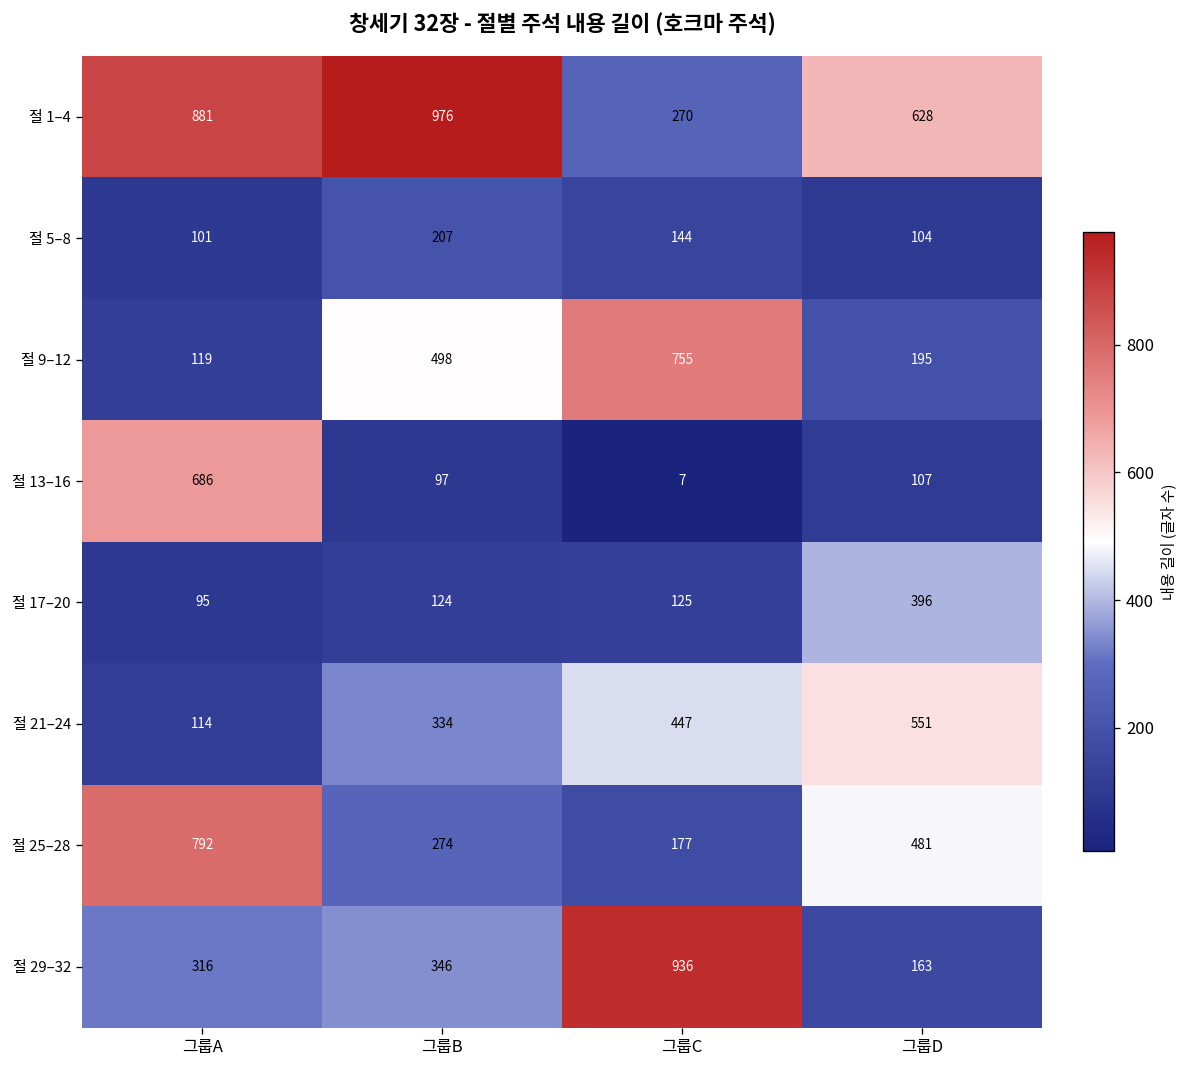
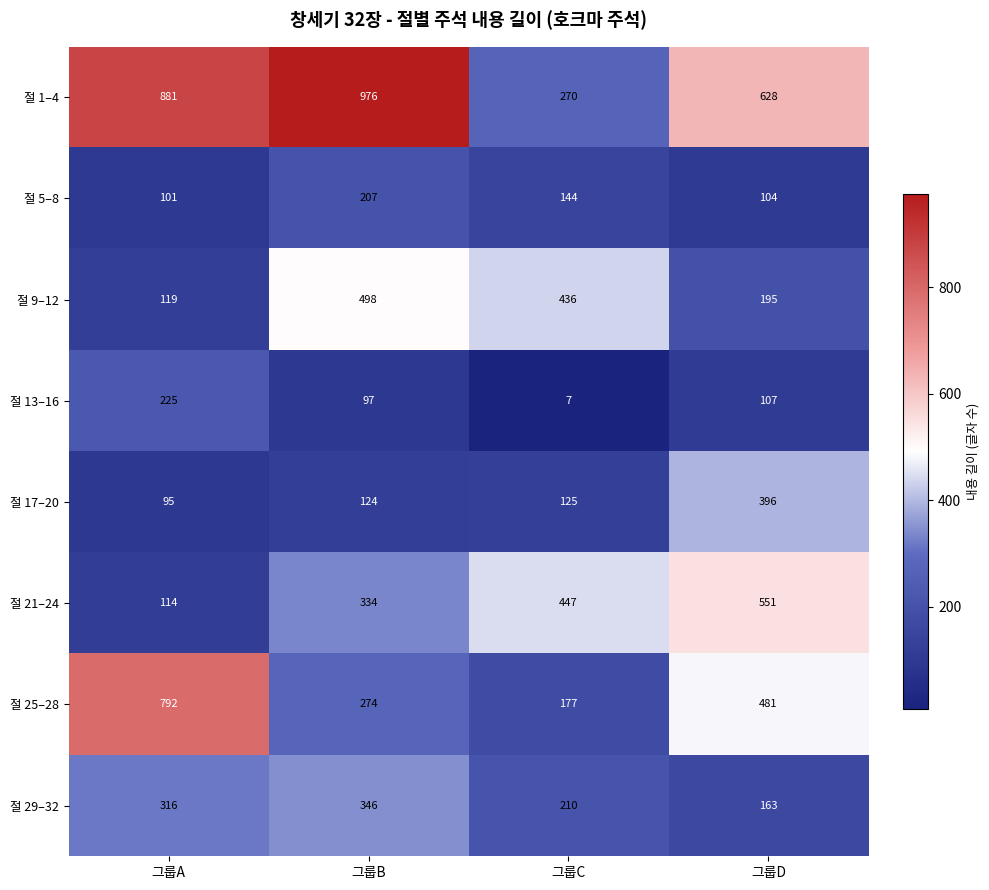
  {
    "절 1–4": {
      "그룹A": 881,
      "그룹B": 976,
      "그룹C": 270,
      "그룹D": 628
    },
    "절 5–8": {
      "그룹A": 101,
      "그룹B": 207,
      "그룹C": 144,
      "그룹D": 104
    },
    "절 9–12": {
      "그룹A": 119,
      "그룹B": 498,
-     "그룹C": 755,
+     "그룹C": 436,
      "그룹D": 195
    },
    "절 13–16": {
-     "그룹A": 686,
+     "그룹A": 225,
      "그룹B": 97,
      "그룹C": 7,
      "그룹D": 107
    },
    "절 17–20": {
      "그룹A": 95,
      "그룹B": 124,
      "그룹C": 125,
      "그룹D": 396
    },
    "절 21–24": {
      "그룹A": 114,
      "그룹B": 334,
      "그룹C": 447,
      "그룹D": 551
    },
    "절 25–28": {
      "그룹A": 792,
      "그룹B": 274,
      "그룹C": 177,
      "그룹D": 481
    },
    "절 29–32": {
      "그룹A": 316,
      "그룹B": 346,
-     "그룹C": 936,
+     "그룹C": 210,
      "그룹D": 163
    }
  }
